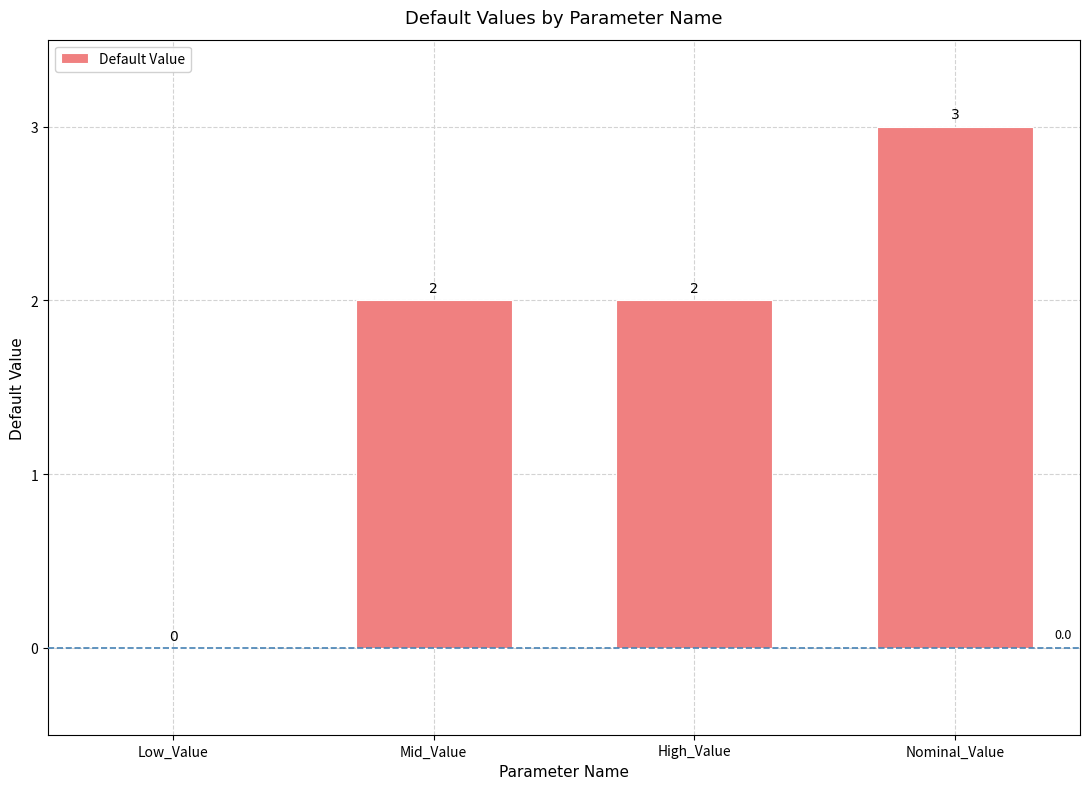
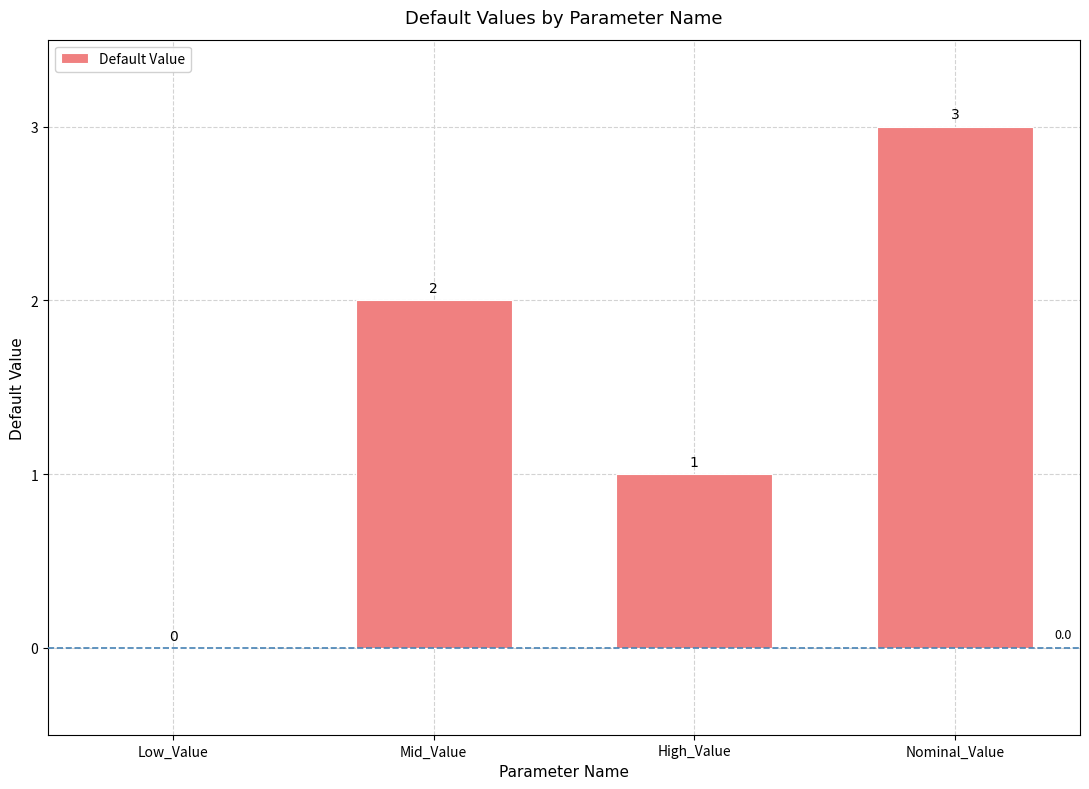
  {
    "Low_Value": 0,
    "Mid_Value": 2,
-   "High_Value": 2,
+   "High_Value": 1,
    "Nominal_Value": 3
  }
